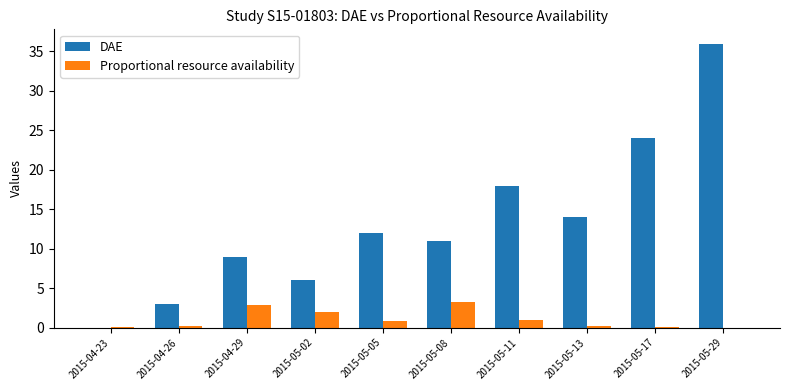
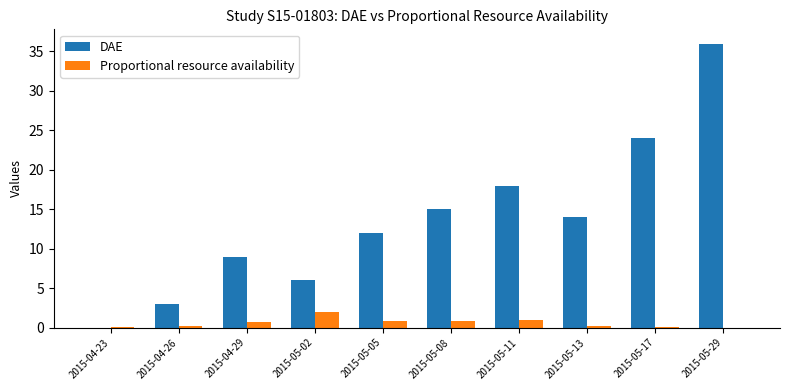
  {
    "DAE": {
      "2015-04-23": 0,
      "2015-04-26": 3,
      "2015-04-29": 9,
      "2015-05-02": 6,
      "2015-05-05": 12,
-     "2015-05-08": 11,
+     "2015-05-08": 15,
      "2015-05-11": 18,
      "2015-05-13": 14,
      "2015-05-17": 24,
      "2015-05-29": 36
    },
    "Proportional resource availability": {
-     "2015-04-29": 3,
+     "2015-04-29": 1,
      "2015-05-02": 2,
      "2015-05-05": 1,
-     "2015-05-08": 3,
+     "2015-05-08": 1,
      "2015-05-11": 1,
      "2015-05-29": 0
    }
  }
